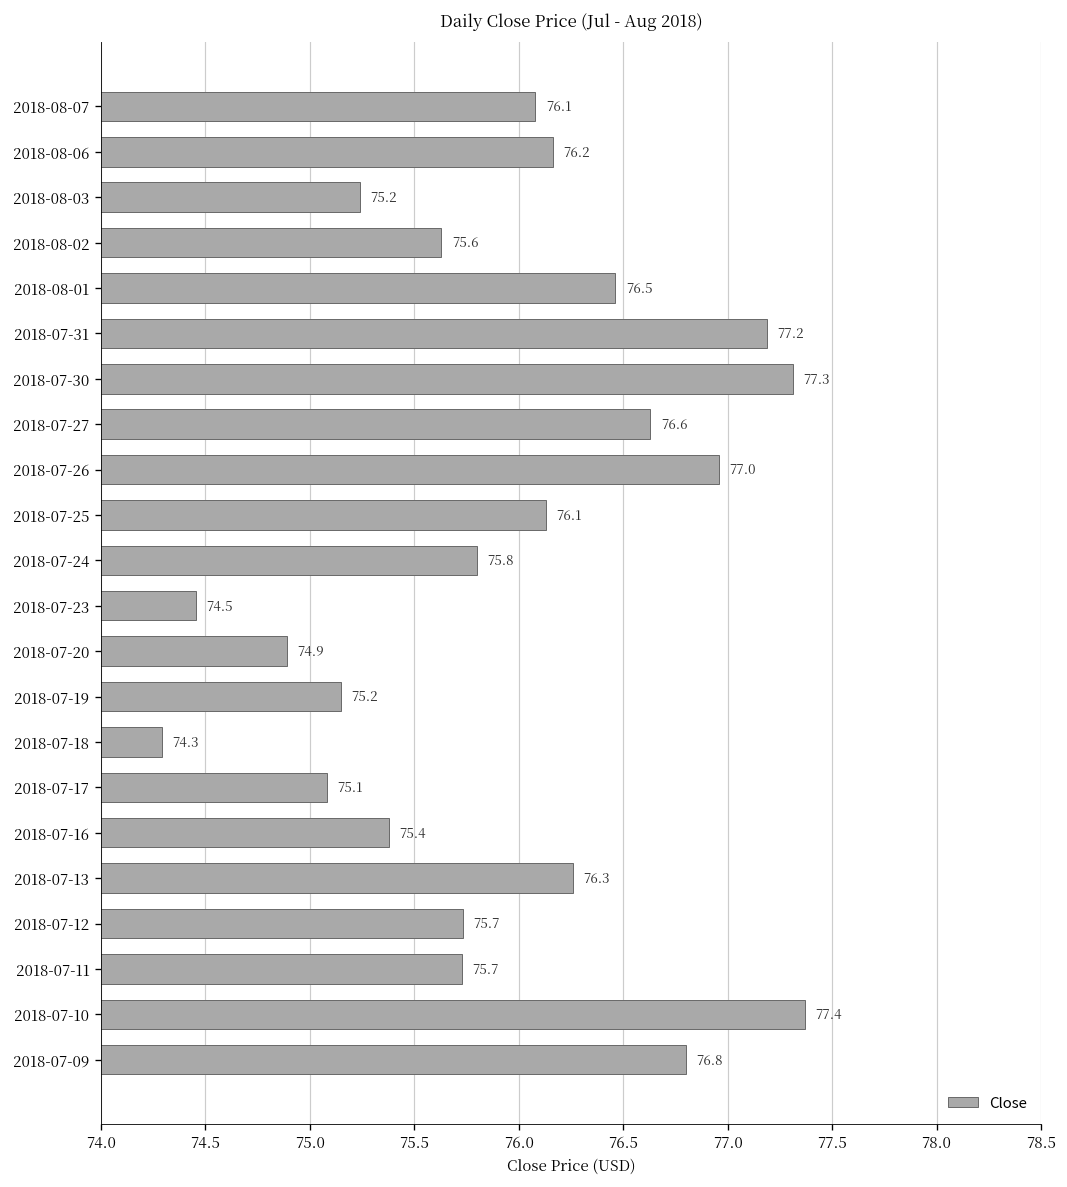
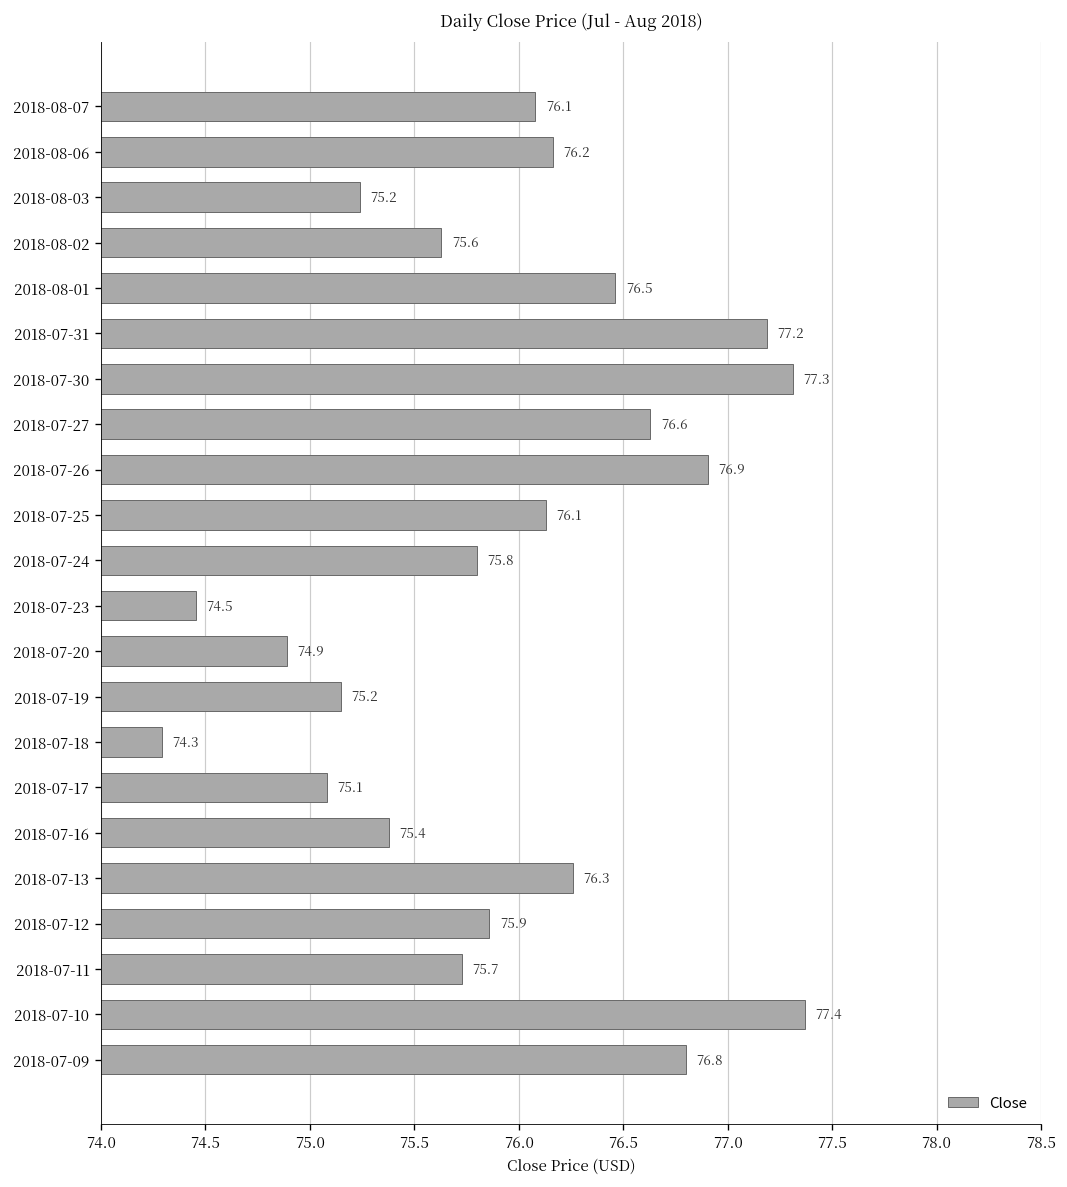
  {
    "2018-08-07": 76.1,
    "2018-08-06": 76.2,
    "2018-08-03": 75.2,
    "2018-08-02": 75.6,
    "2018-08-01": 76.5,
    "2018-07-31": 77.2,
    "2018-07-30": 77.3,
    "2018-07-27": 76.6,
-   "2018-07-26": 77.0,
+   "2018-07-26": 76.9,
    "2018-07-25": 76.1,
    "2018-07-24": 75.8,
    "2018-07-23": 74.5,
    "2018-07-20": 74.9,
    "2018-07-19": 75.2,
    "2018-07-18": 74.3,
    "2018-07-17": 75.1,
    "2018-07-16": 75.4,
    "2018-07-13": 76.3,
-   "2018-07-12": 75.7,
+   "2018-07-12": 75.9,
    "2018-07-11": 75.7,
    "2018-07-10": 77.4,
    "2018-07-09": 76.8
  }
